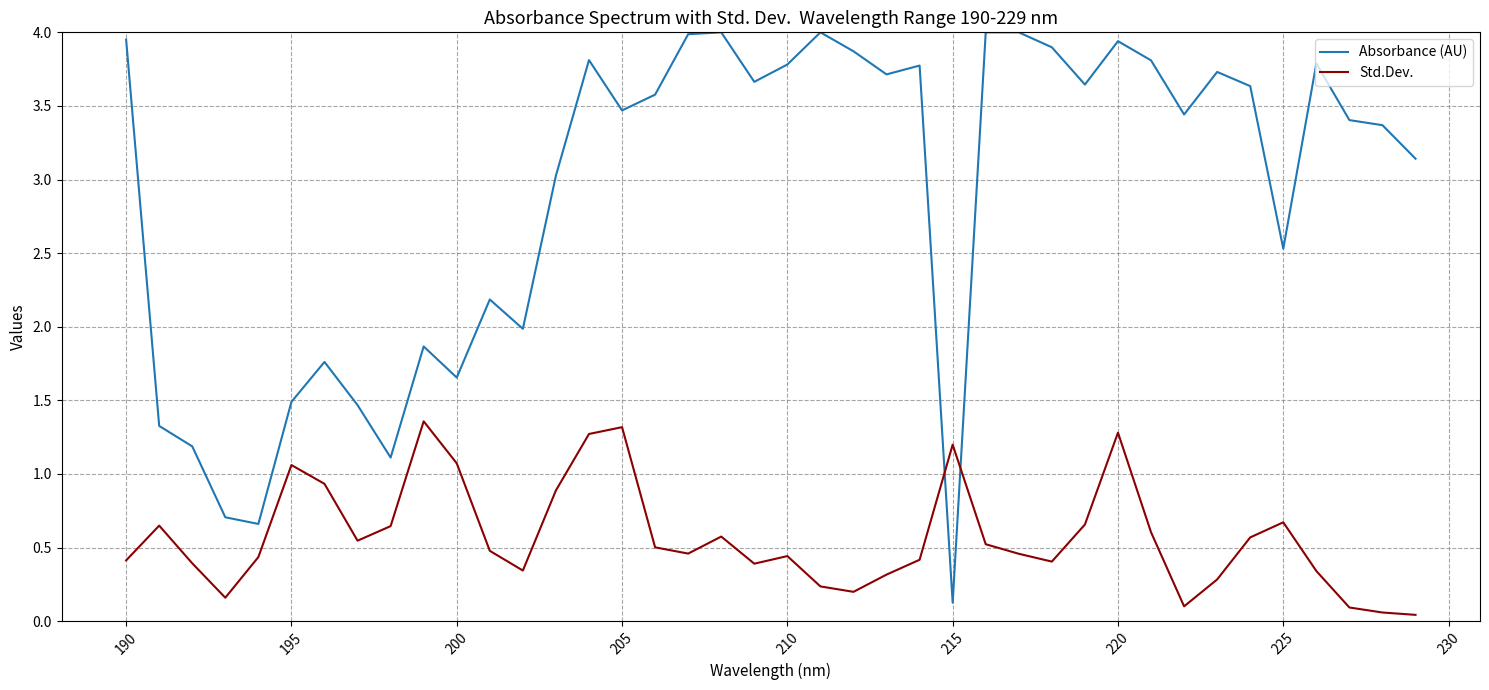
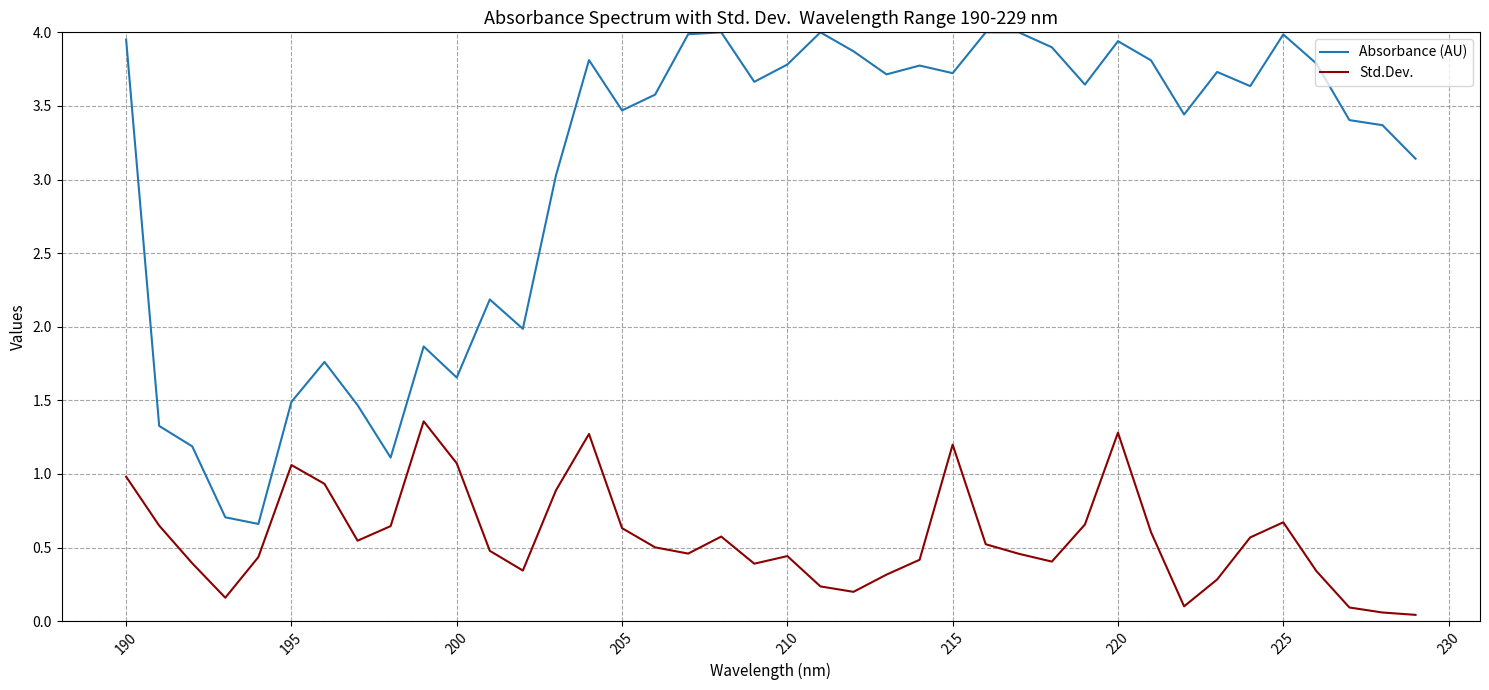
  {
    "Absorbance (AU)": {
      "190": 3.95,
      "195": 1.49,
      "200": 1.65,
      "205": 3.47,
      "210": 3.78,
-     "215": 0.13,
+     "215": 3.72,
      "220": 3.94,
-     "225": 2.53
+     "225": 3.99
    },
    "Std.Dev.": {
-     "190": 0.41,
+     "190": 0.98,
      "195": 1.06,
      "200": 1.07,
-     "205": 1.32,
+     "205": 0.63,
      "210": 0.44,
      "215": 1.20,
      "220": 1.28,
      "225": 0.67
    }
  }
